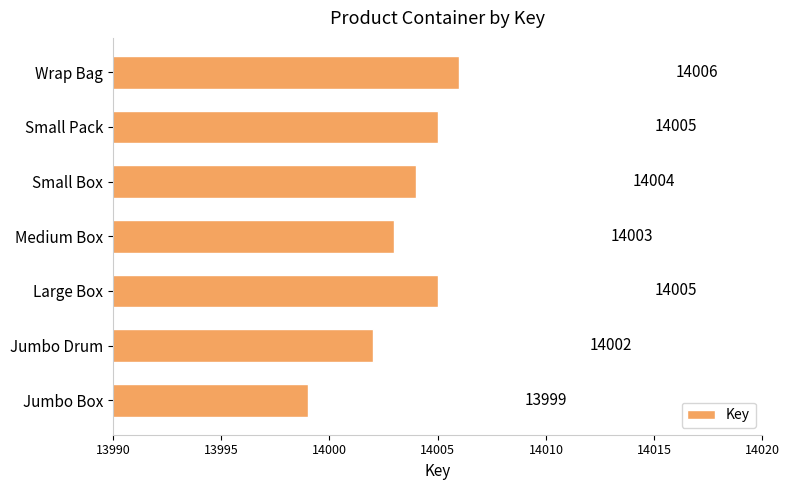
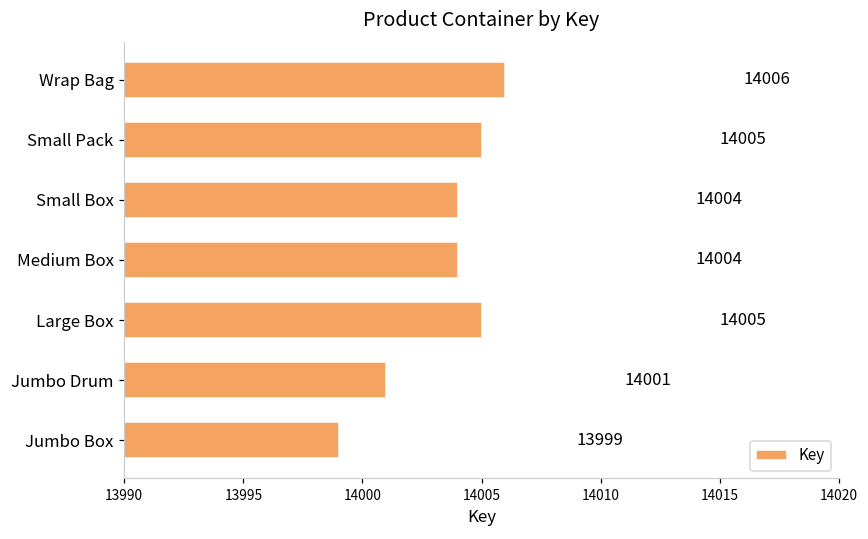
  {
-   "Medium Box": 14003,
-   "Jumbo Drum": 14002
+   "Medium Box": 14004,
+   "Jumbo Drum": 14001
  }
